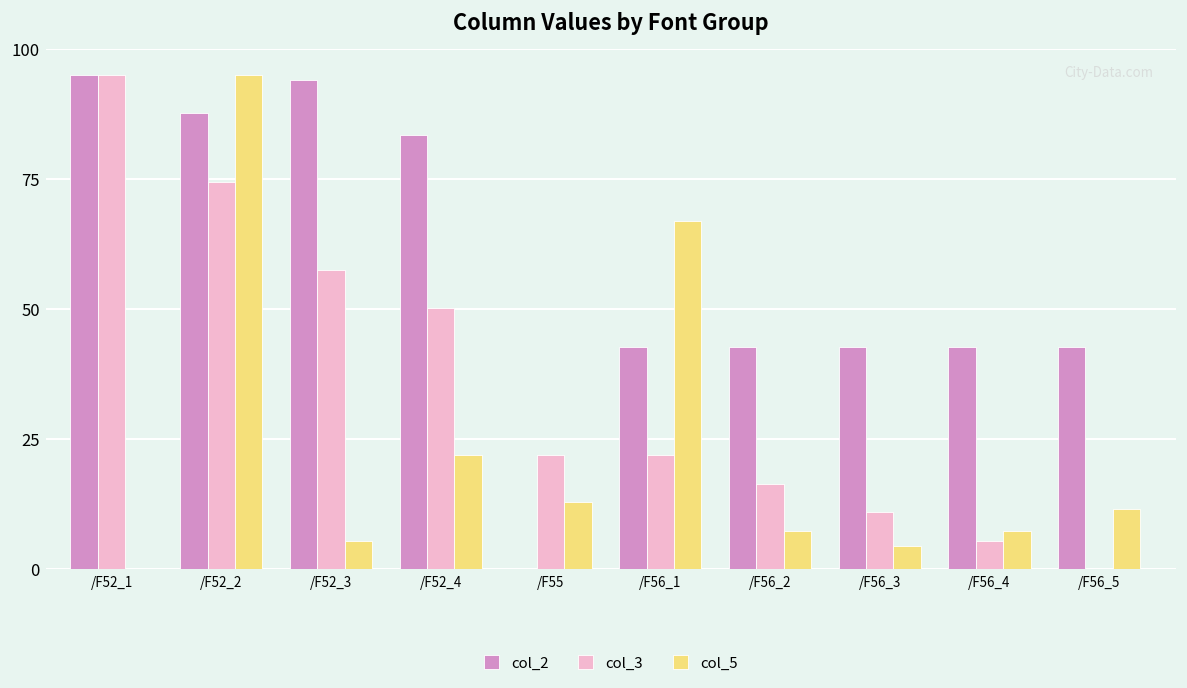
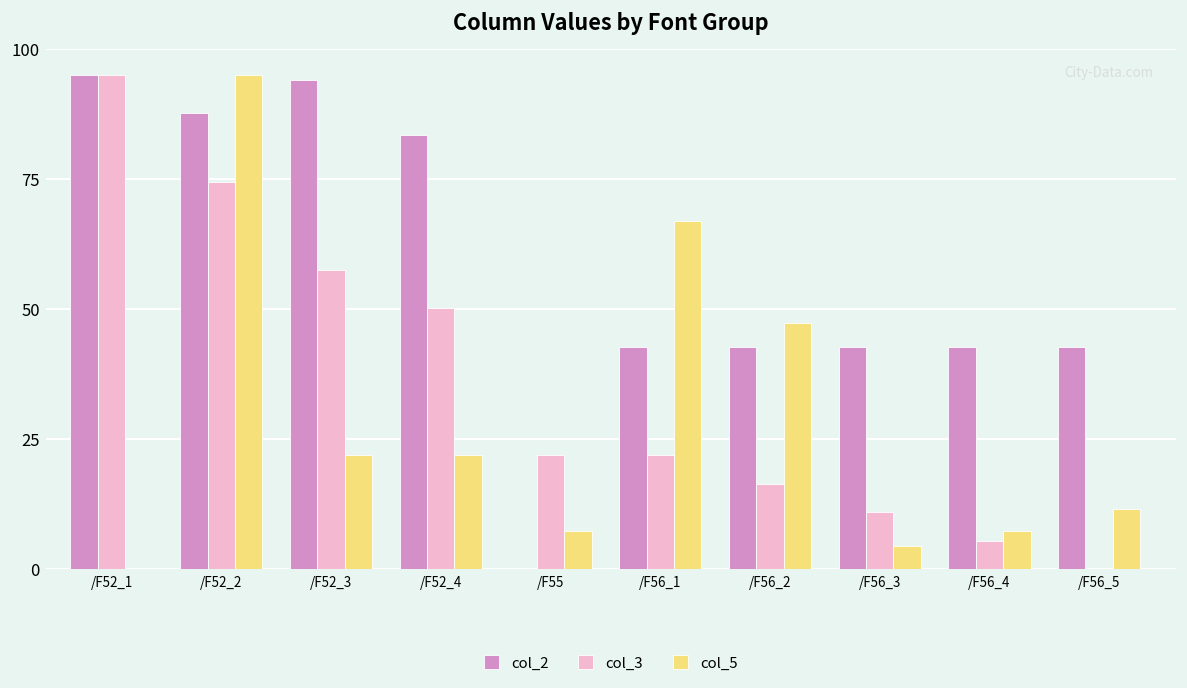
  {
    "col_5": {
      "/F52_1": 0,
      "/F52_2": 95,
-     "/F52_3": 5,
+     "/F52_3": 22,
      "/F52_4": 22,
-     "/F55": 13,
+     "/F55": 7,
      "/F56_1": 67,
-     "/F56_2": 7,
+     "/F56_2": 47,
      "/F56_3": 4,
      "/F56_4": 7,
      "/F56_5": 12
    }
  }
